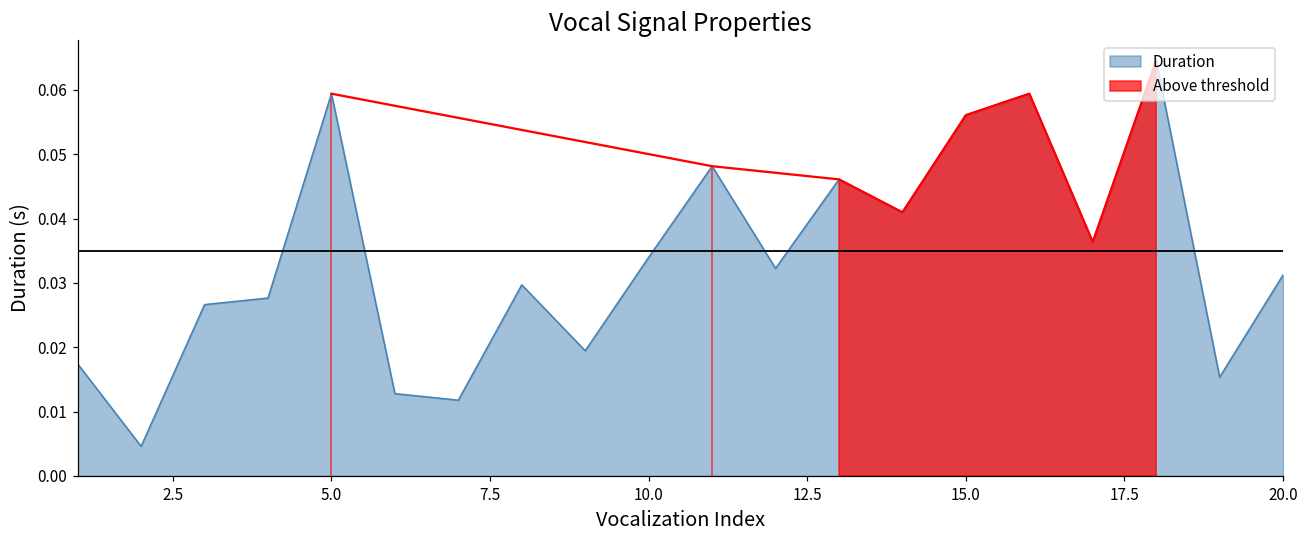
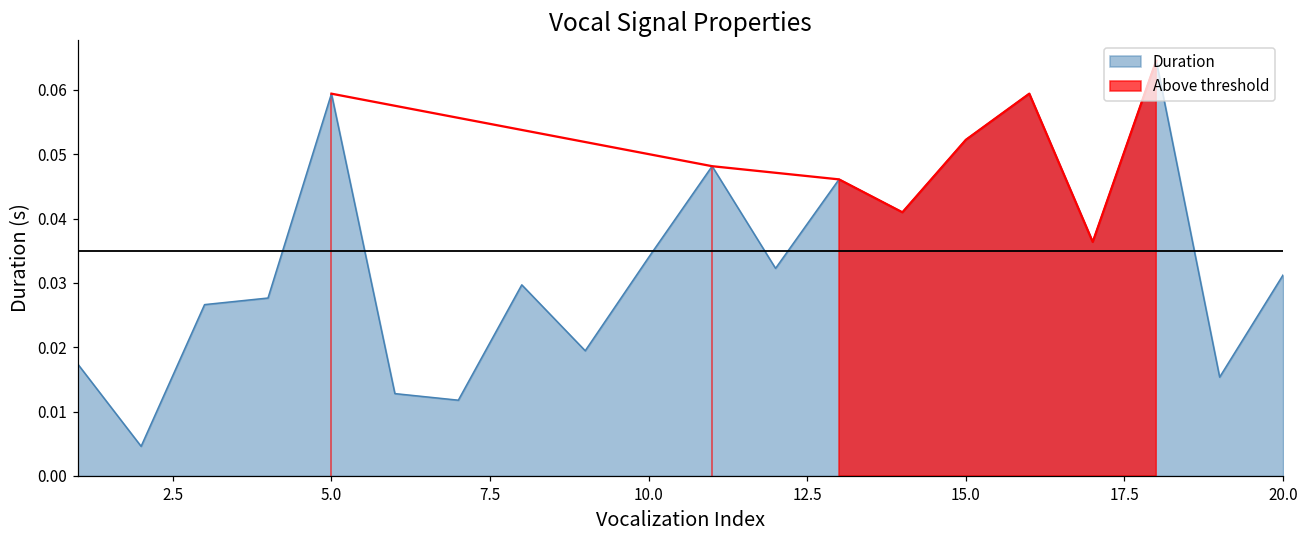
  {
    "Duration": {
      "10.0": 0.034,
-     "15.0": 0.056,
+     "15.0": 0.052,
      "20.0": 0.031
    }
  }
